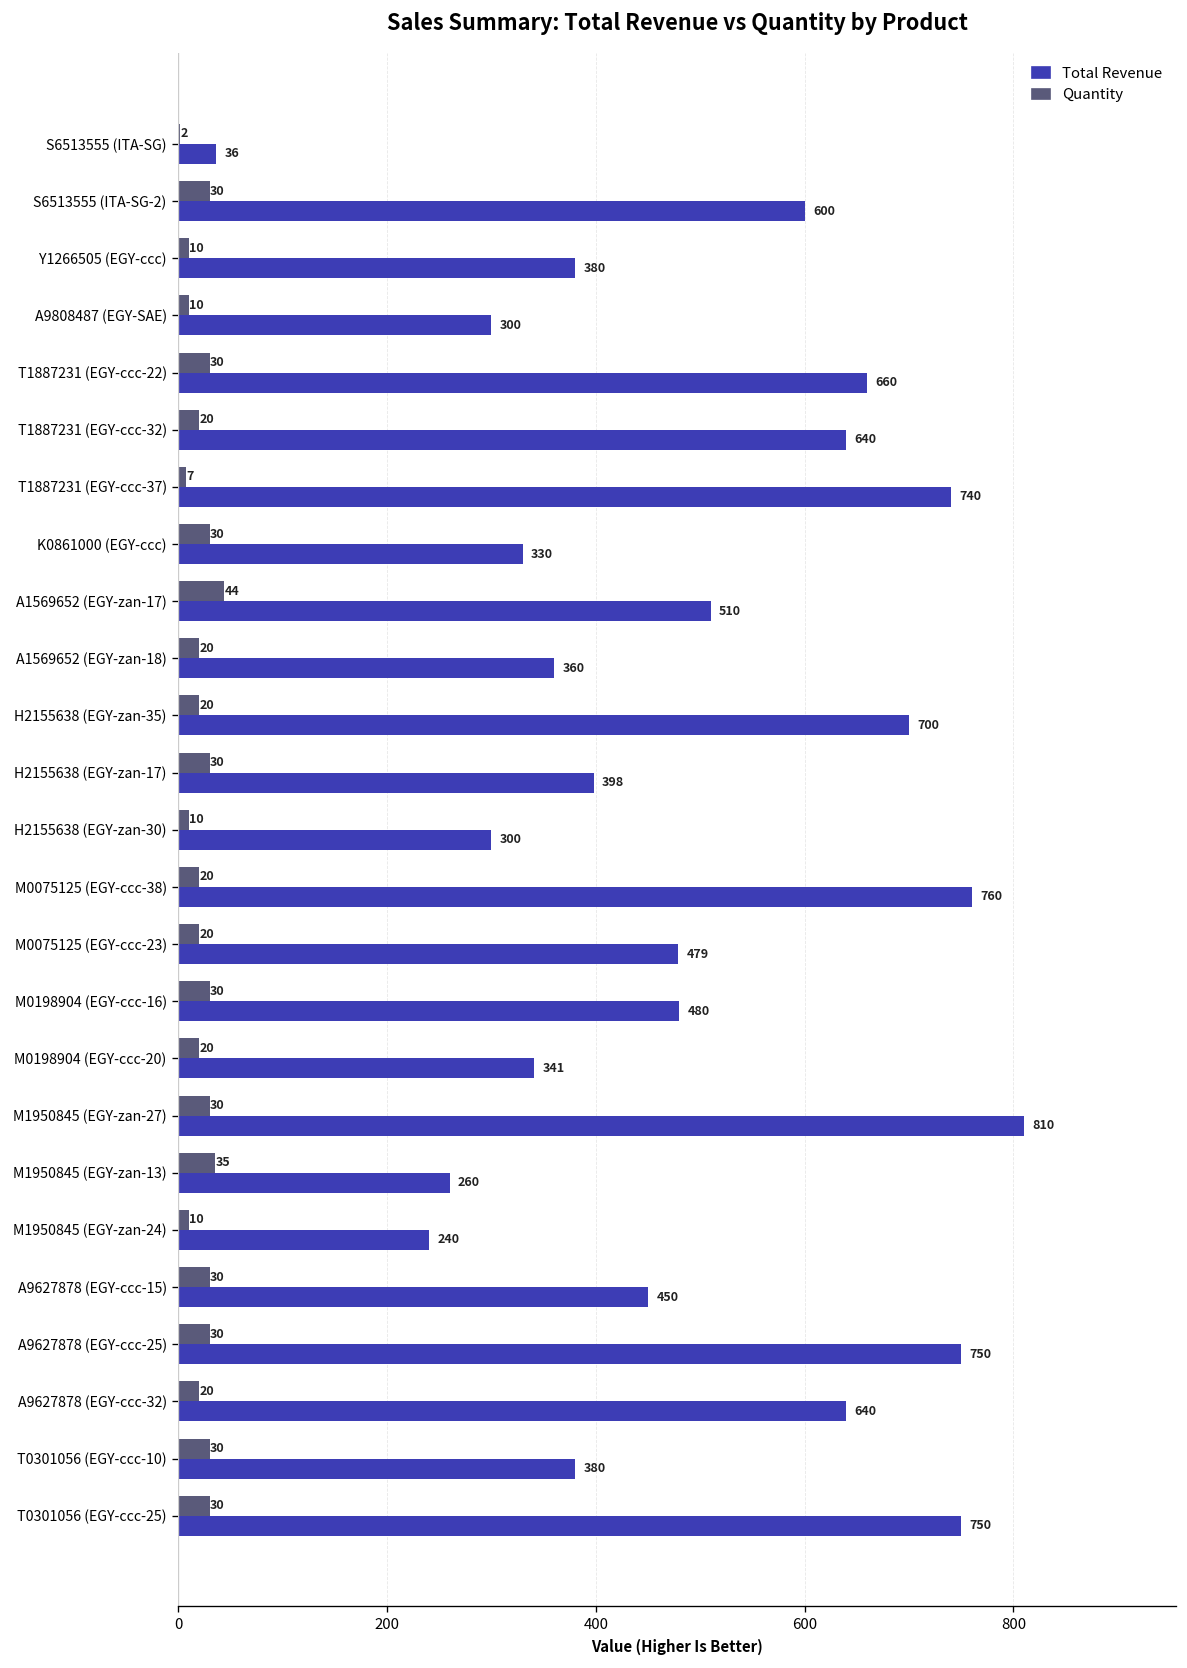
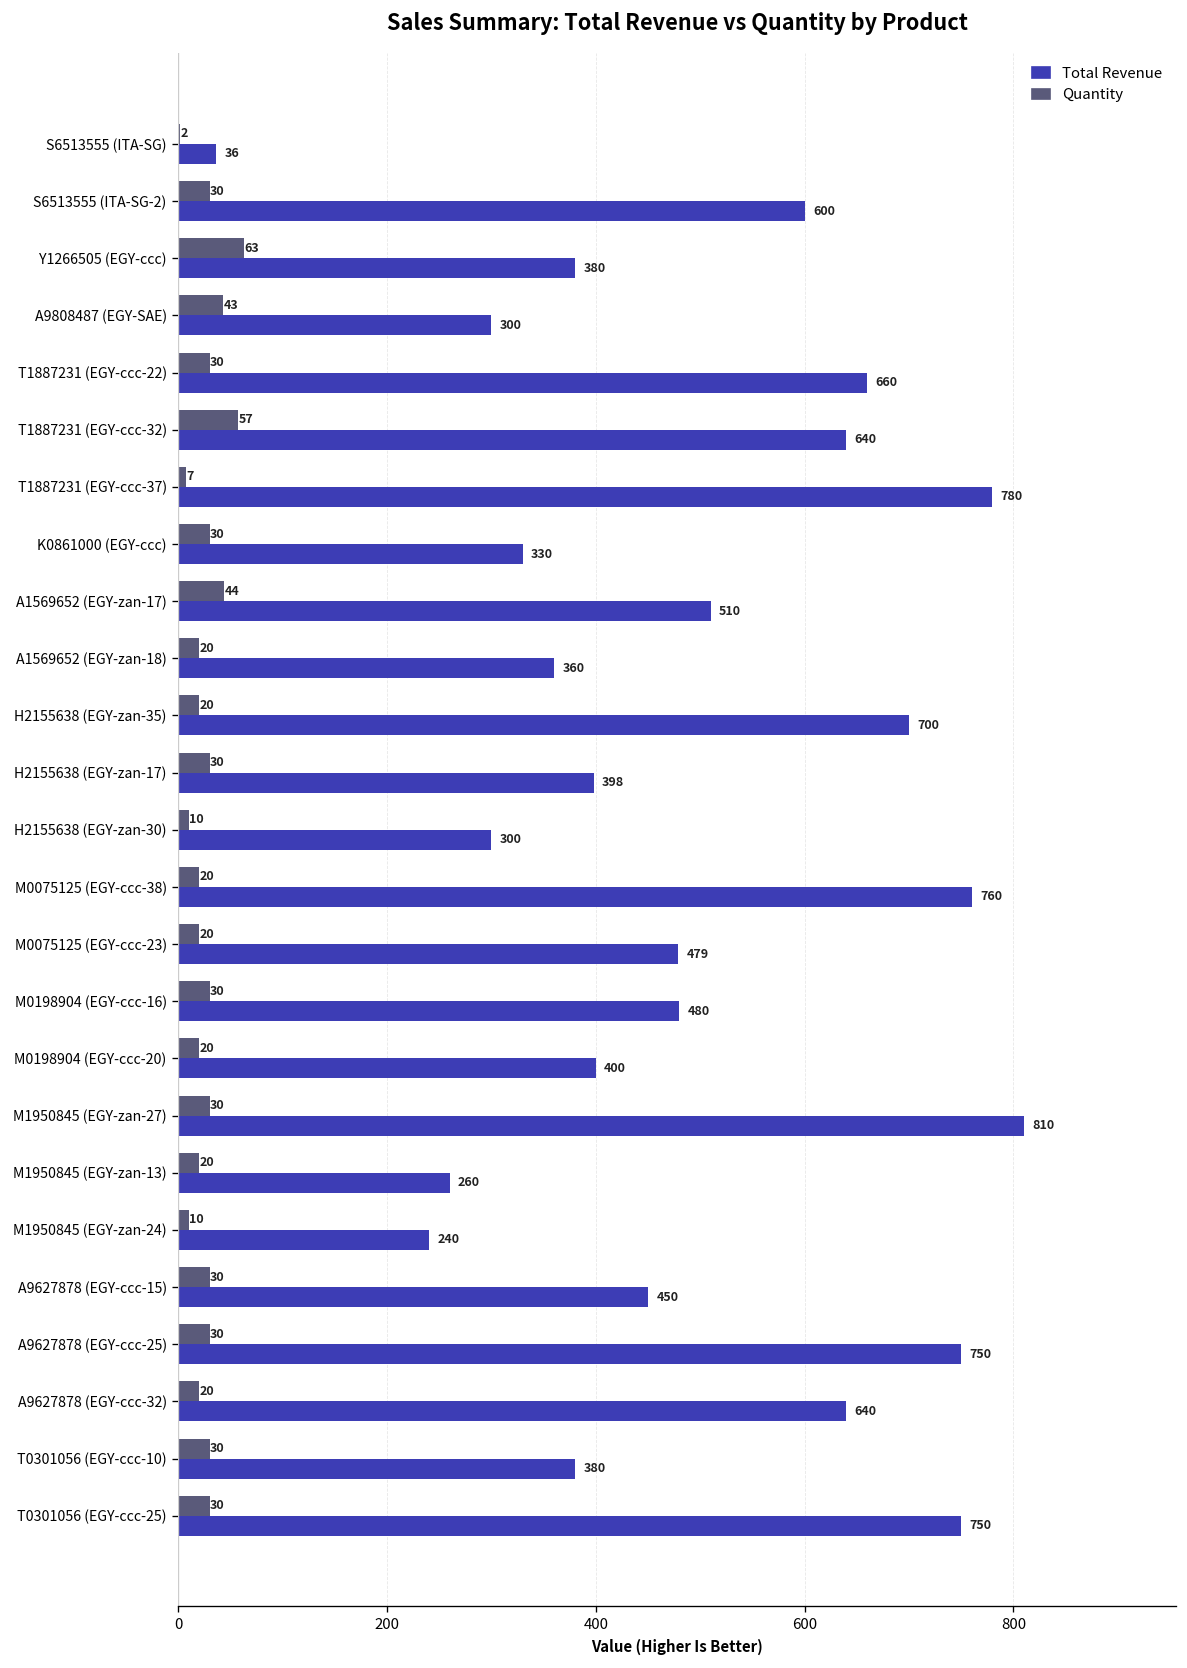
  {
    "Total Revenue": {
      "S6513555 (ITA-SG)": 36,
      "S6513555 (ITA-SG-2)": 600,
      "Y1266505 (EGY-ccc)": 380,
      "A9808487 (EGY-SAE)": 300,
      "T1887231 (EGY-ccc-22)": 660,
      "T1887231 (EGY-ccc-32)": 640,
-     "T1887231 (EGY-ccc-37)": 740,
+     "T1887231 (EGY-ccc-37)": 780,
      "K0861000 (EGY-ccc)": 330,
      "A1569652 (EGY-zan-17)": 510,
      "A1569652 (EGY-zan-18)": 360,
      "H2155638 (EGY-zan-35)": 700,
      "H2155638 (EGY-zan-17)": 398,
      "H2155638 (EGY-zan-30)": 300,
      "M0075125 (EGY-ccc-38)": 760,
      "M0075125 (EGY-ccc-23)": 479,
      "M0198904 (EGY-ccc-16)": 480,
-     "M0198904 (EGY-ccc-20)": 341,
+     "M0198904 (EGY-ccc-20)": 400,
      "M1950845 (EGY-zan-27)": 810,
      "M1950845 (EGY-zan-13)": 260,
      "M1950845 (EGY-zan-24)": 240,
      "A9627878 (EGY-ccc-15)": 450,
      "A9627878 (EGY-ccc-25)": 750,
      "A9627878 (EGY-ccc-32)": 640,
      "T0301056 (EGY-ccc-10)": 380,
      "T0301056 (EGY-ccc-25)": 750
    },
    "Quantity": {
      "S6513555 (ITA-SG)": 2,
      "S6513555 (ITA-SG-2)": 30,
-     "Y1266505 (EGY-ccc)": 10,
-     "A9808487 (EGY-SAE)": 10,
+     "Y1266505 (EGY-ccc)": 63,
+     "A9808487 (EGY-SAE)": 43,
      "T1887231 (EGY-ccc-22)": 30,
-     "T1887231 (EGY-ccc-32)": 20,
+     "T1887231 (EGY-ccc-32)": 57,
      "T1887231 (EGY-ccc-37)": 7,
      "K0861000 (EGY-ccc)": 30,
      "A1569652 (EGY-zan-17)": 44,
      "A1569652 (EGY-zan-18)": 20,
      "H2155638 (EGY-zan-35)": 20,
      "H2155638 (EGY-zan-17)": 30,
      "H2155638 (EGY-zan-30)": 10,
      "M0075125 (EGY-ccc-38)": 20,
      "M0075125 (EGY-ccc-23)": 20,
      "M0198904 (EGY-ccc-16)": 30,
      "M0198904 (EGY-ccc-20)": 20,
      "M1950845 (EGY-zan-27)": 30,
-     "M1950845 (EGY-zan-13)": 35,
+     "M1950845 (EGY-zan-13)": 20,
      "M1950845 (EGY-zan-24)": 10,
      "A9627878 (EGY-ccc-15)": 30,
      "A9627878 (EGY-ccc-25)": 30,
      "A9627878 (EGY-ccc-32)": 20,
      "T0301056 (EGY-ccc-10)": 30,
      "T0301056 (EGY-ccc-25)": 30
    }
  }
